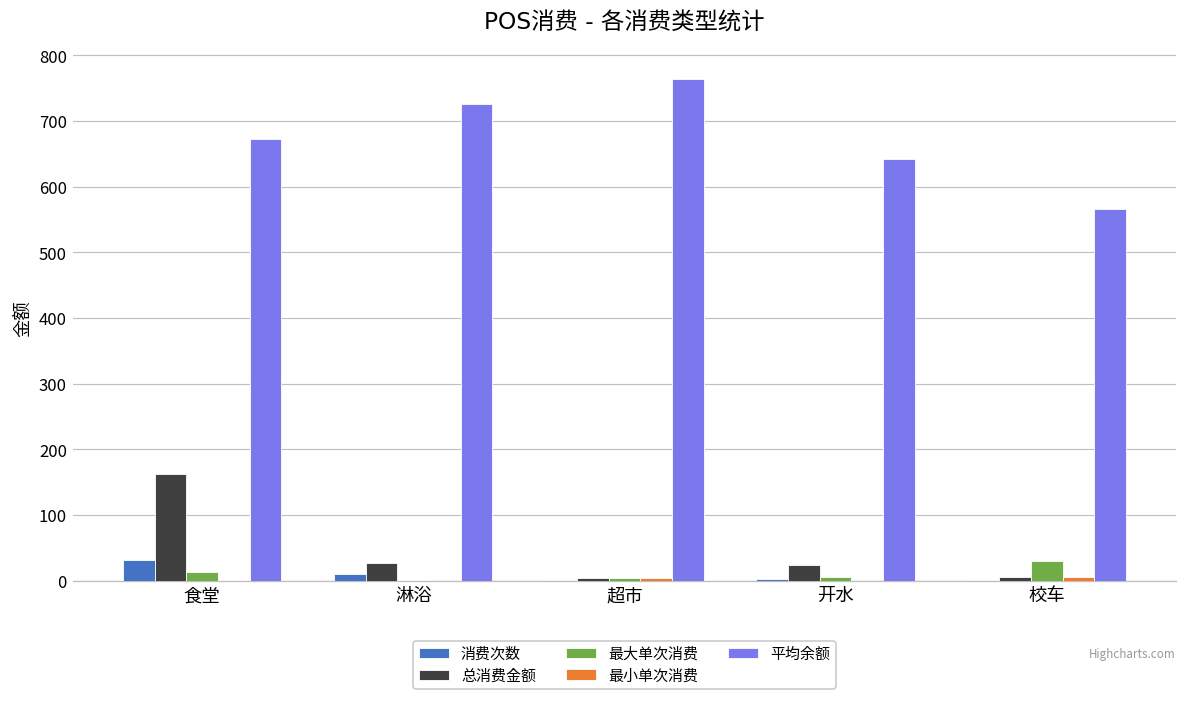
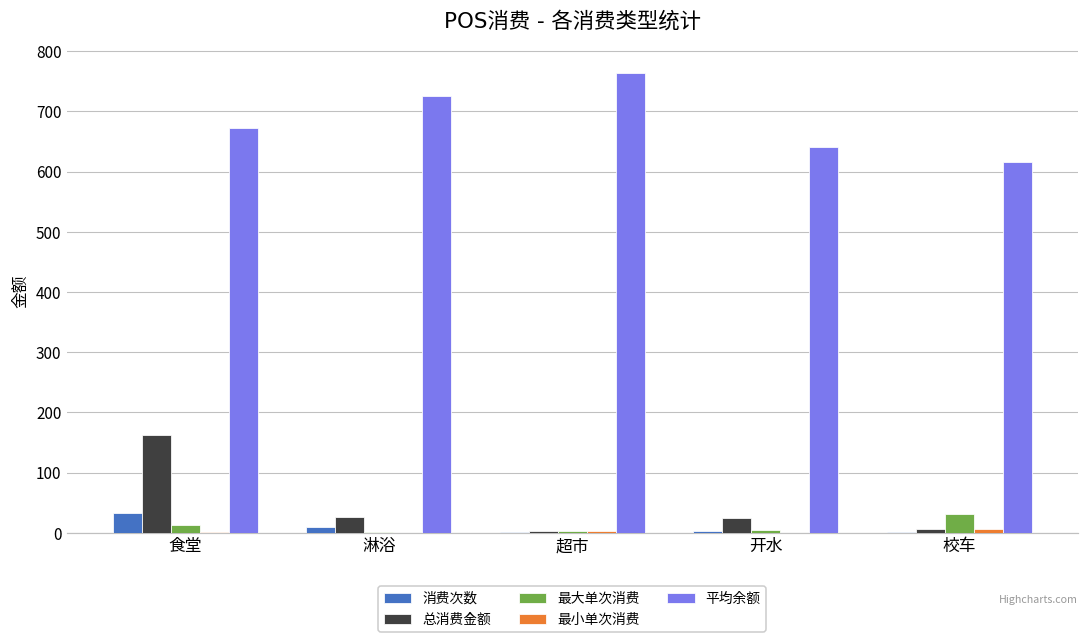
  {
    "消费次数": {
      "食堂": 30,
      "淋浴": 10
    },
    "总消费金额": {
      "食堂": 160,
      "淋浴": 30,
      "开水": 20,
      "校车": 10
    },
    "最大单次消费": {
      "食堂": 10,
      "开水": 10,
      "校车": 30
    },
    "最小单次消费": {
      "校车": 10
    },
    "平均余额": {
      "食堂": 670,
      "淋浴": 730,
      "超市": 760,
      "开水": 640,
-     "校车": 570
+     "校车": 620
    }
  }
